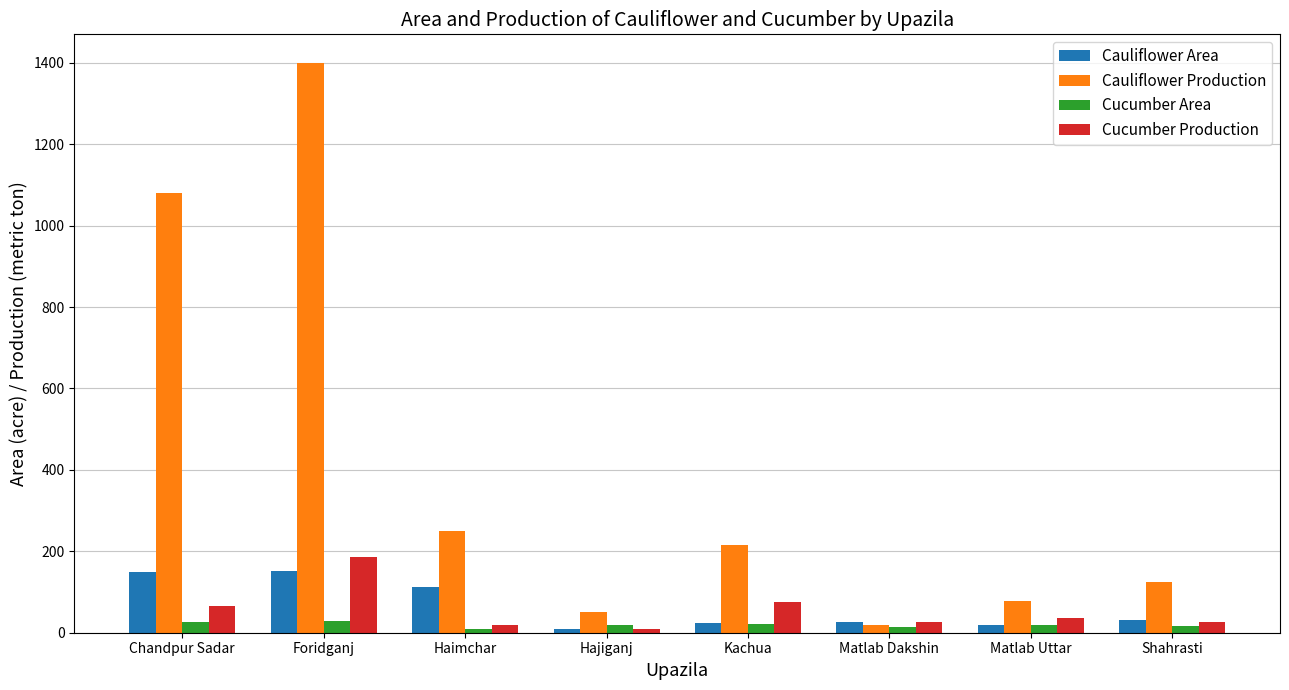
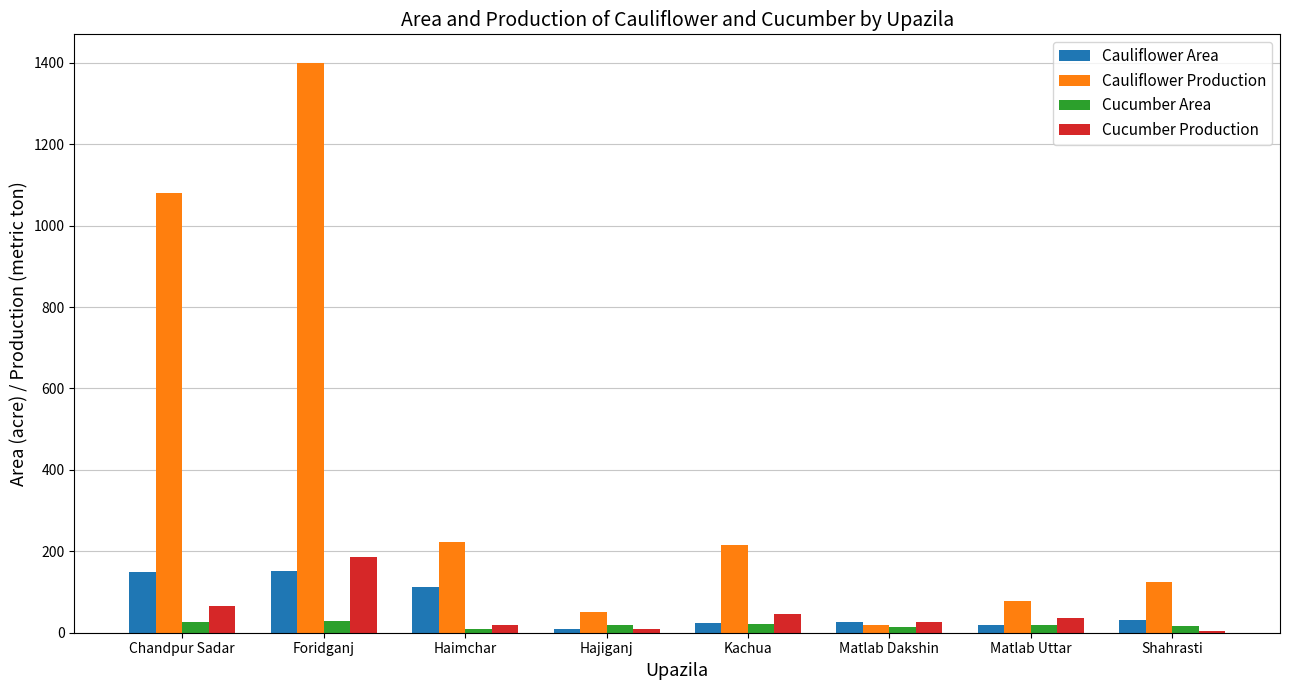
  {
    "Cauliflower Area": {
      "Chandpur Sadar": 150,
      "Foridganj": 150,
      "Haimchar": 110,
      "Hajiganj": 10,
      "Kachua": 30,
      "Matlab Dakshin": 30,
      "Matlab Uttar": 20,
      "Shahrasti": 30
    },
    "Cauliflower Production": {
      "Chandpur Sadar": 1080,
      "Foridganj": 1400,
-     "Haimchar": 250,
+     "Haimchar": 220,
      "Hajiganj": 50,
      "Kachua": 220,
      "Matlab Dakshin": 20,
      "Matlab Uttar": 80,
      "Shahrasti": 120
    },
    "Cucumber Area": {
      "Chandpur Sadar": 30,
      "Foridganj": 30,
      "Haimchar": 10,
      "Hajiganj": 20,
      "Kachua": 20,
      "Matlab Dakshin": 10,
      "Matlab Uttar": 20,
      "Shahrasti": 20
    },
    "Cucumber Production": {
      "Chandpur Sadar": 70,
      "Foridganj": 190,
      "Haimchar": 20,
      "Hajiganj": 10,
-     "Kachua": 80,
+     "Kachua": 50,
      "Matlab Dakshin": 30,
      "Matlab Uttar": 40,
-     "Shahrasti": 30
+     "Shahrasti": 0
    }
  }
